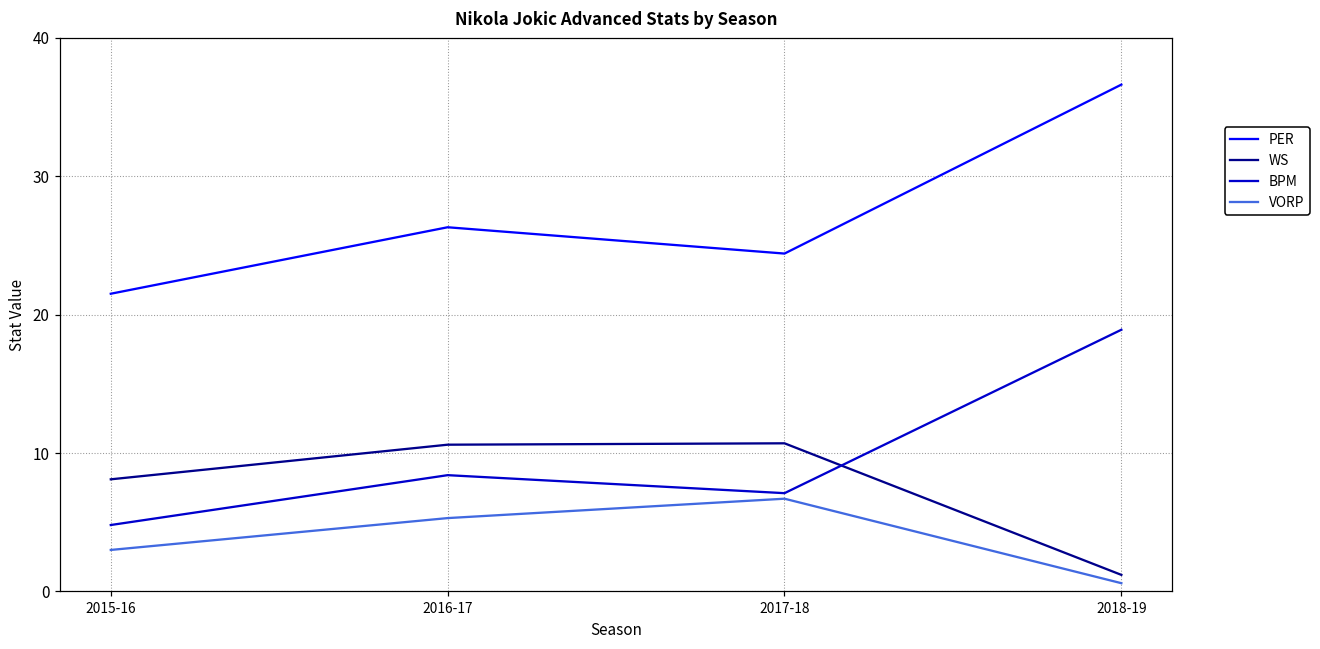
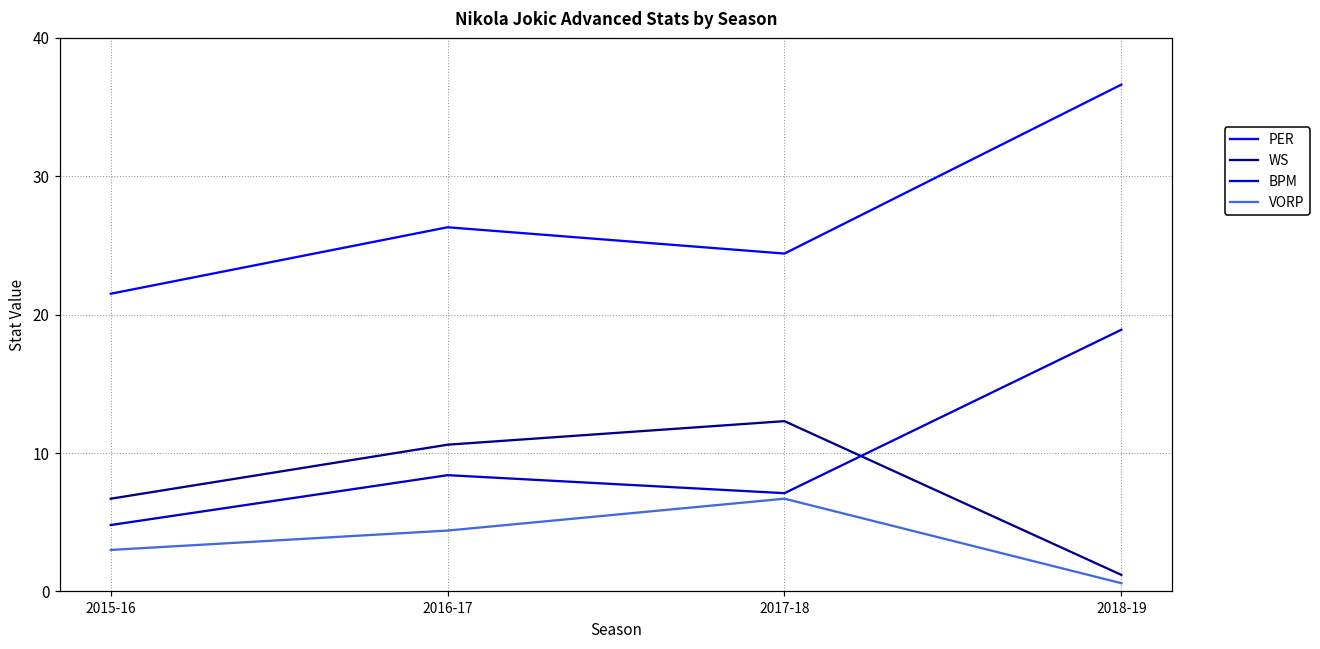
  {
    "WS": {
-     "2015-16": 8.1,
+     "2015-16": 6.7,
      "2016-17": 10.6,
-     "2017-18": 10.7,
+     "2017-18": 12.3,
      "2018-19": 1.2
    },
    "VORP": {
      "2015-16": 3.0,
-     "2016-17": 5.3,
+     "2016-17": 4.4,
      "2017-18": 6.7,
      "2018-19": 0.6
    }
  }
